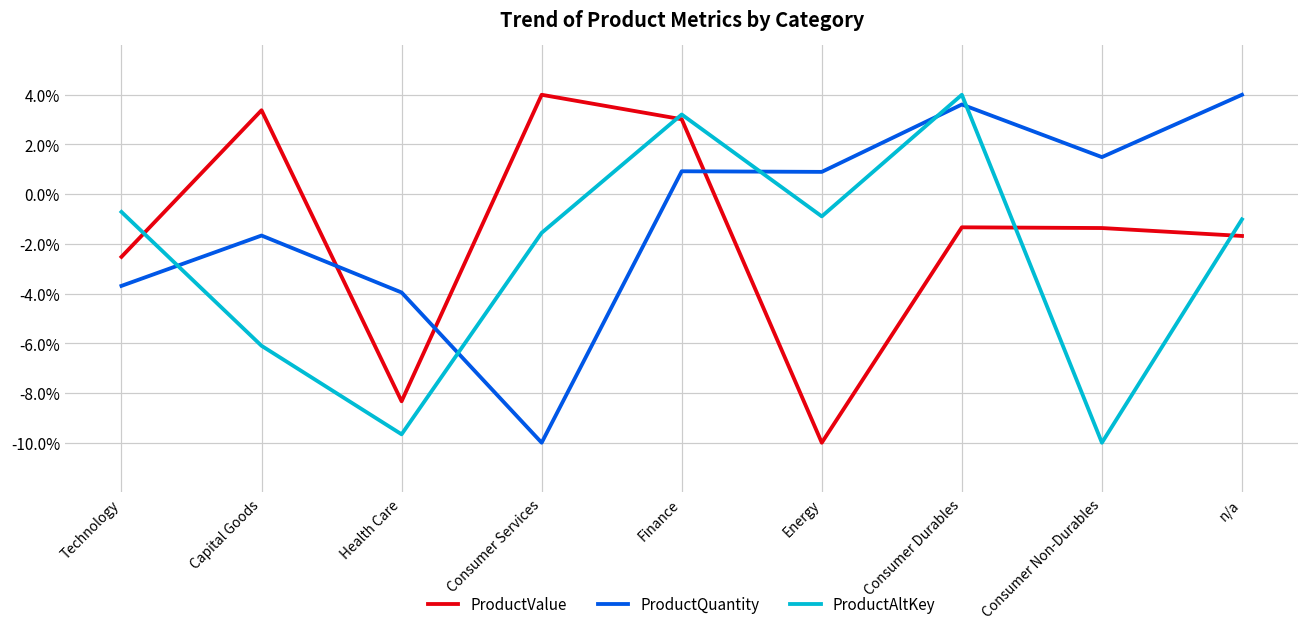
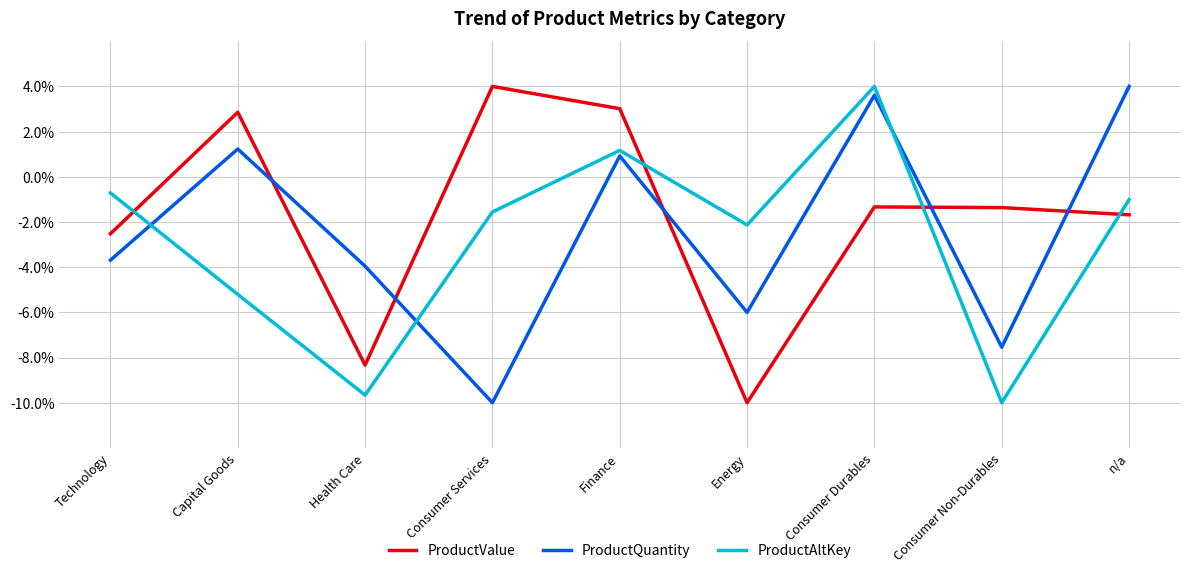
  {
    "ProductValue": {
      "Technology": "-2.5%",
-     "Capital Goods": "3.4%",
+     "Capital Goods": "2.9%",
      "Health Care": "-8.3%",
      "Consumer Services": "4.0%",
      "Finance": "3.0%",
      "Energy": "-10.0%",
      "Consumer Durables": "-1.3%",
      "Consumer Non-Durables": "-1.4%",
      "n/a": "-1.7%"
    },
    "ProductQuantity": {
      "Technology": "-3.7%",
-     "Capital Goods": "-1.7%",
+     "Capital Goods": "1.2%",
      "Health Care": "-4.0%",
      "Consumer Services": "-10.0%",
      "Finance": "0.9%",
-     "Energy": "0.9%",
+     "Energy": "-6.0%",
      "Consumer Durables": "3.6%",
-     "Consumer Non-Durables": "1.5%",
+     "Consumer Non-Durables": "-7.5%",
      "n/a": "4.0%"
    },
    "ProductAltKey": {
      "Technology": "-0.7%",
-     "Capital Goods": "-6.1%",
+     "Capital Goods": "-5.2%",
      "Health Care": "-9.7%",
      "Consumer Services": "-1.6%",
-     "Finance": "3.2%",
-     "Energy": "-0.9%",
+     "Finance": "1.2%",
+     "Energy": "-2.1%",
      "Consumer Durables": "4.0%",
      "Consumer Non-Durables": "-10.0%",
      "n/a": "-1.0%"
    }
  }
